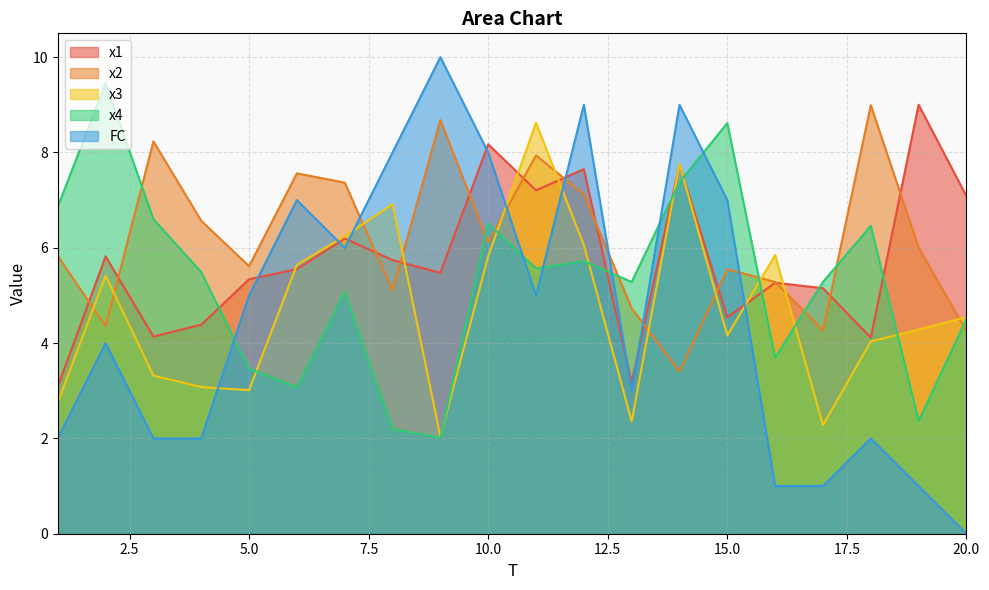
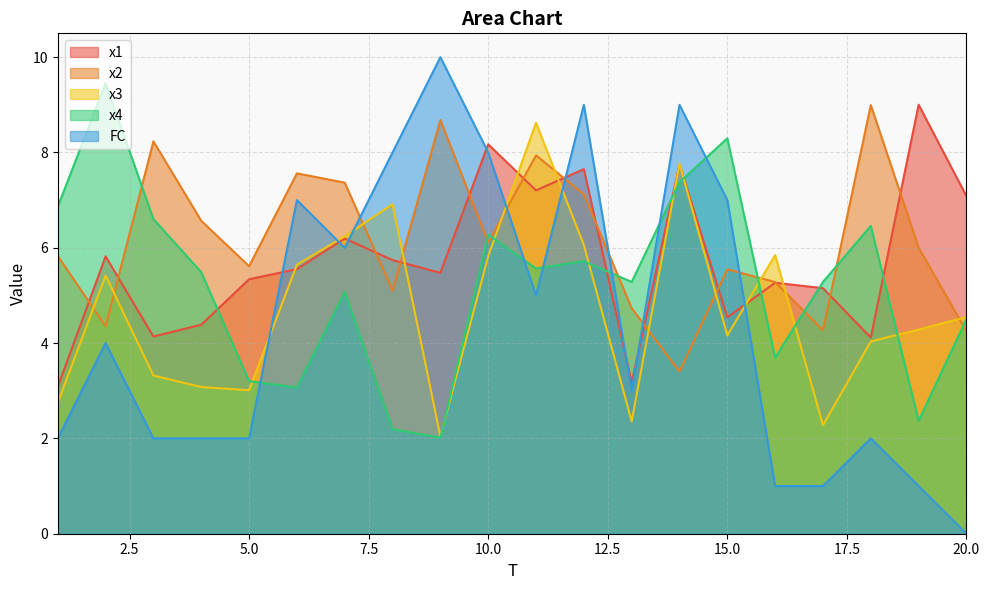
  {
    "x3": {
      "5.0": 3.0,
      "10.0": 5.8,
      "15.0": 4.2
    },
    "x4": {
-     "5.0": 3.5,
-     "10.0": 6.5,
-     "15.0": 8.6
+     "5.0": 3.2,
+     "10.0": 6.3,
+     "15.0": 8.3
    },
    "FC": {
-     "5.0": 5,
+     "5.0": 2,
      "10.0": 8,
      "15.0": 7,
      "20.0": 0
    }
  }
